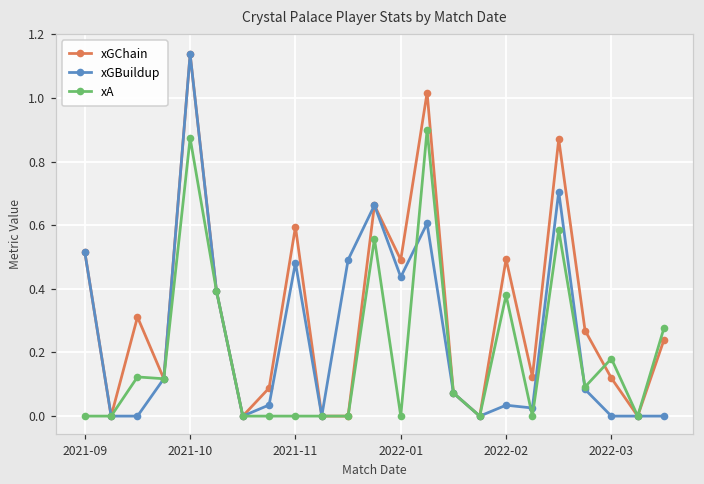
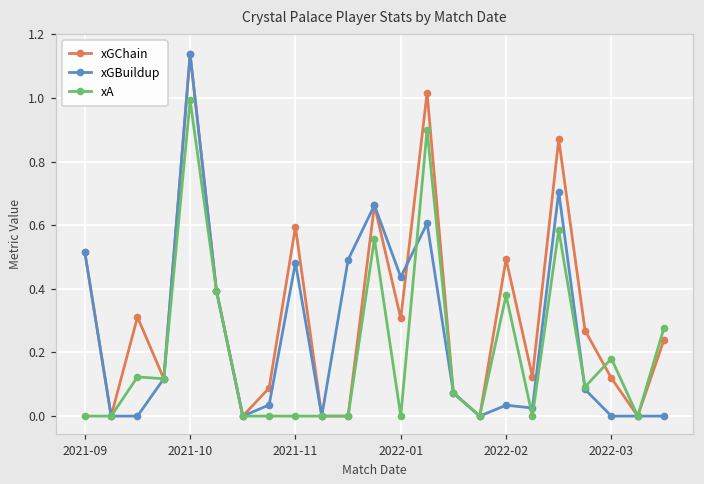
  {
    "xGChain": {
      "2021-11": 0.59,
-     "2022-01": 0.49,
+     "2022-01": 0.31,
      "2022-02": 0.49,
      "2022-03": 0.12
    },
    "xGBuildup": {
      "2021-11": 0.48,
      "2022-01": 0.44,
      "2022-02": 0.03,
      "2022-03": 0.00
    },
    "xA": {
      "2021-09": 0.00,
-     "2021-10": 0.87,
+     "2021-10": 0.99,
      "2021-11": 0.00,
      "2022-01": 0.00,
      "2022-02": 0.38,
      "2022-03": 0.18
    }
  }
